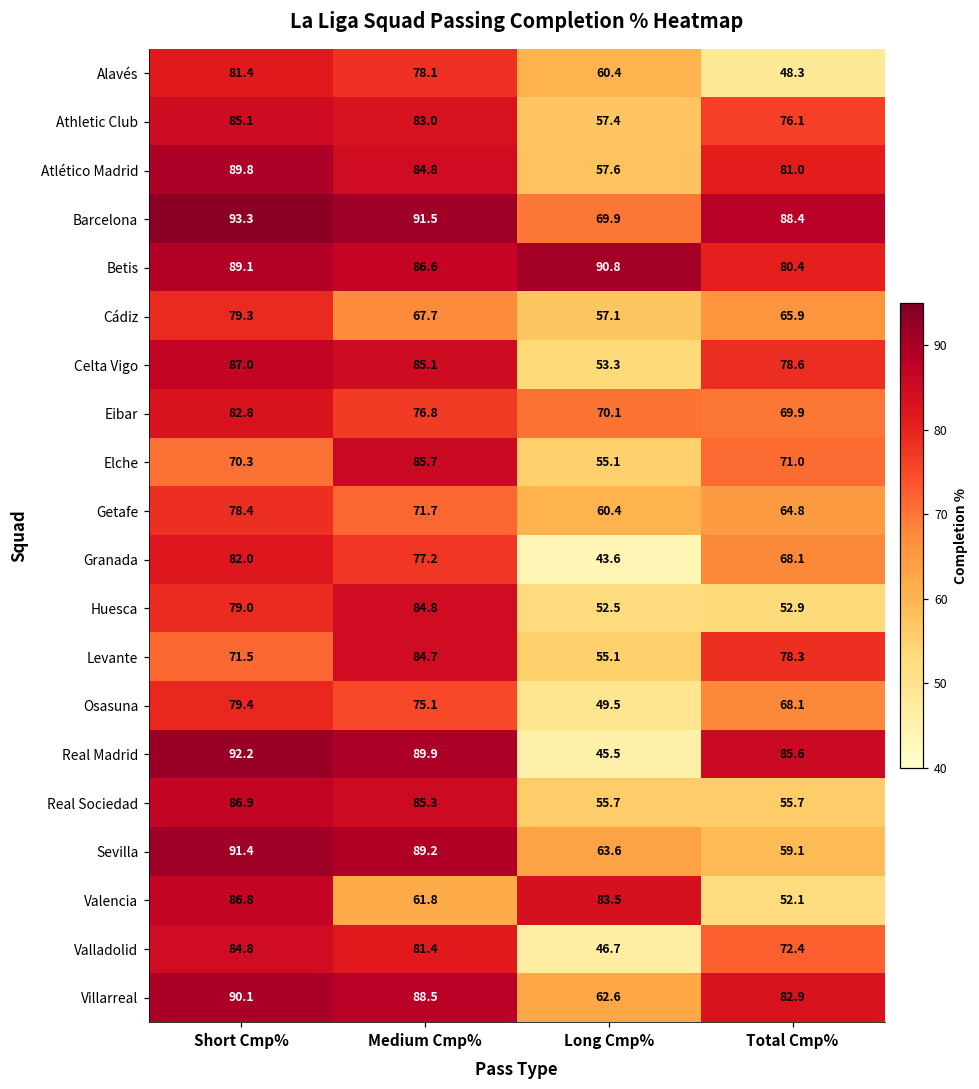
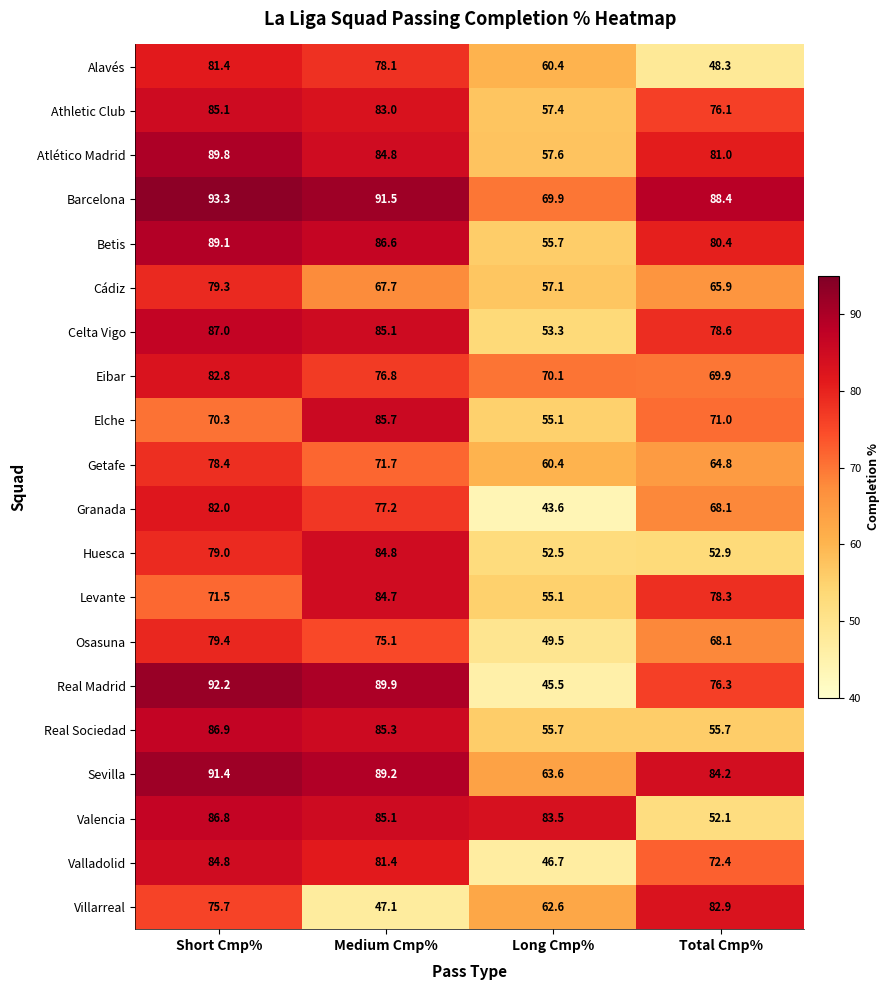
  {
    "Alavés": {
      "Short Cmp%": 81.4,
      "Medium Cmp%": 78.1,
      "Long Cmp%": 60.4,
      "Total Cmp%": 48.3
    },
    "Athletic Club": {
      "Short Cmp%": 85.1,
      "Medium Cmp%": 83.0,
      "Long Cmp%": 57.4,
      "Total Cmp%": 76.1
    },
    "Atlético Madrid": {
      "Short Cmp%": 89.8,
      "Medium Cmp%": 84.8,
      "Long Cmp%": 57.6,
      "Total Cmp%": 81.0
    },
    "Barcelona": {
      "Short Cmp%": 93.3,
      "Medium Cmp%": 91.5,
      "Long Cmp%": 69.9,
      "Total Cmp%": 88.4
    },
    "Betis": {
      "Short Cmp%": 89.1,
      "Medium Cmp%": 86.6,
-     "Long Cmp%": 90.8,
+     "Long Cmp%": 55.7,
      "Total Cmp%": 80.4
    },
    "Cádiz": {
      "Short Cmp%": 79.3,
      "Medium Cmp%": 67.7,
      "Long Cmp%": 57.1,
      "Total Cmp%": 65.9
    },
    "Celta Vigo": {
      "Short Cmp%": 87.0,
      "Medium Cmp%": 85.1,
      "Long Cmp%": 53.3,
      "Total Cmp%": 78.6
    },
    "Eibar": {
      "Short Cmp%": 82.8,
      "Medium Cmp%": 76.8,
      "Long Cmp%": 70.1,
      "Total Cmp%": 69.9
    },
    "Elche": {
      "Short Cmp%": 70.3,
      "Medium Cmp%": 85.7,
      "Long Cmp%": 55.1,
      "Total Cmp%": 71.0
    },
    "Getafe": {
      "Short Cmp%": 78.4,
      "Medium Cmp%": 71.7,
      "Long Cmp%": 60.4,
      "Total Cmp%": 64.8
    },
    "Granada": {
      "Short Cmp%": 82.0,
      "Medium Cmp%": 77.2,
      "Long Cmp%": 43.6,
      "Total Cmp%": 68.1
    },
    "Huesca": {
      "Short Cmp%": 79.0,
      "Medium Cmp%": 84.8,
      "Long Cmp%": 52.5,
      "Total Cmp%": 52.9
    },
    "Levante": {
      "Short Cmp%": 71.5,
      "Medium Cmp%": 84.7,
      "Long Cmp%": 55.1,
      "Total Cmp%": 78.3
    },
    "Osasuna": {
      "Short Cmp%": 79.4,
      "Medium Cmp%": 75.1,
      "Long Cmp%": 49.5,
      "Total Cmp%": 68.1
    },
    "Real Madrid": {
      "Short Cmp%": 92.2,
      "Medium Cmp%": 89.9,
      "Long Cmp%": 45.5,
-     "Total Cmp%": 85.6
+     "Total Cmp%": 76.3
    },
    "Real Sociedad": {
      "Short Cmp%": 86.9,
      "Medium Cmp%": 85.3,
      "Long Cmp%": 55.7,
      "Total Cmp%": 55.7
    },
    "Sevilla": {
      "Short Cmp%": 91.4,
      "Medium Cmp%": 89.2,
      "Long Cmp%": 63.6,
-     "Total Cmp%": 59.1
+     "Total Cmp%": 84.2
    },
    "Valencia": {
      "Short Cmp%": 86.8,
-     "Medium Cmp%": 61.8,
+     "Medium Cmp%": 85.1,
      "Long Cmp%": 83.5,
      "Total Cmp%": 52.1
    },
    "Valladolid": {
      "Short Cmp%": 84.8,
      "Medium Cmp%": 81.4,
      "Long Cmp%": 46.7,
      "Total Cmp%": 72.4
    },
    "Villarreal": {
-     "Short Cmp%": 90.1,
-     "Medium Cmp%": 88.5,
+     "Short Cmp%": 75.7,
+     "Medium Cmp%": 47.1,
      "Long Cmp%": 62.6,
      "Total Cmp%": 82.9
    }
  }
